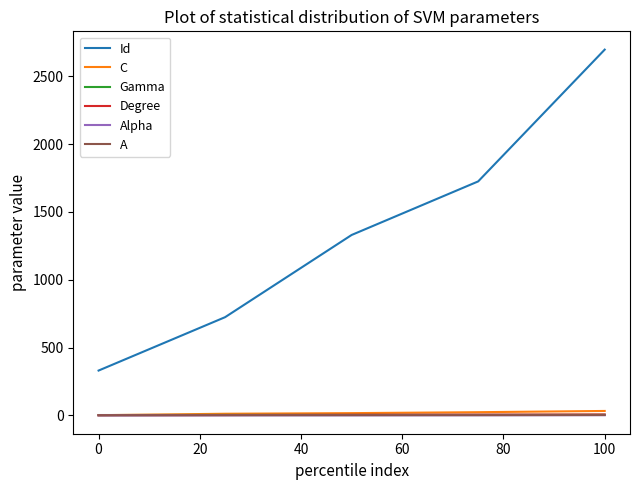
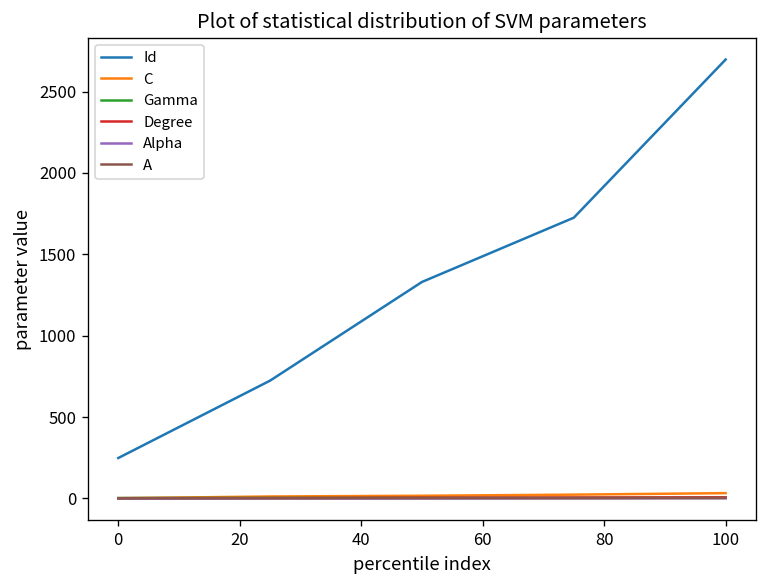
  {
    "Id": {
-     "0": 330,
+     "0": 250,
      "100": 2700
    },
    "C": {
      "100": 30
    }
  }
